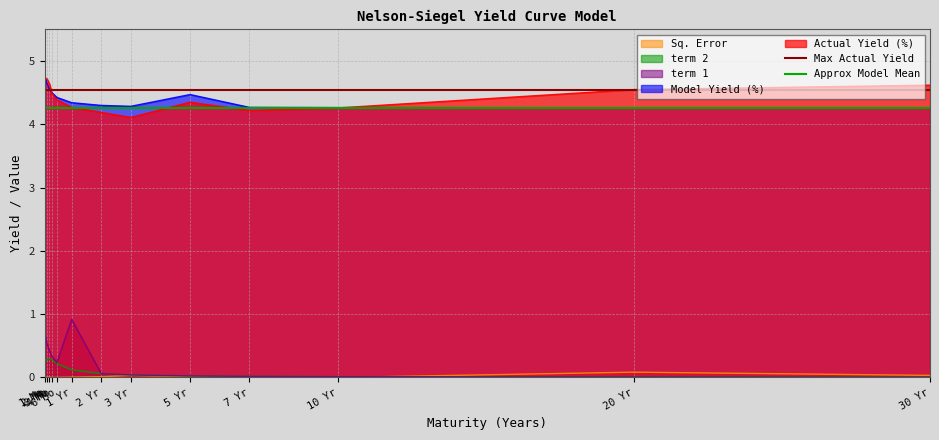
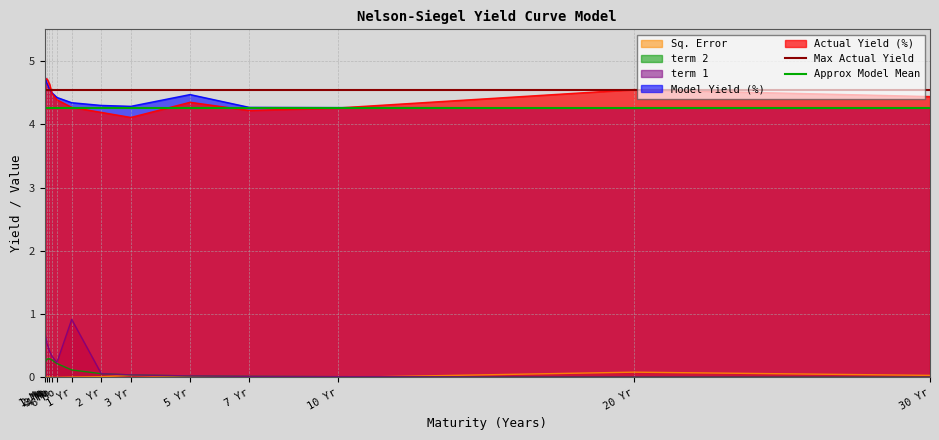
  {
    "Sq. Error": {
      "1 Mo": 0.0,
      "2 Mo": 0.0,
      "3 Mo": 0.0,
      "4 Mo": 0.0,
      "6 Mo": 0.0,
      "1 Yr": 0.0,
      "2 Yr": 0.0,
      "20 Yr": 0.1
    },
    "term 2": {
      "1 Mo": 0.2,
      "2 Mo": 0.3,
      "3 Mo": 0.3,
      "4 Mo": 0.3,
      "1 Yr": 0.1
    },
    "term 1": {
      "1 Mo": 0.7,
      "2 Mo": 0.5,
      "3 Mo": 0.4,
      "4 Mo": 0.3,
      "1 Yr": 0.9
    },
    "Model Yield (%)": {
      "1 Mo": 4.8,
      "2 Mo": 4.6,
      "3 Mo": 4.6,
      "1 Yr": 4.3,
      "2 Yr": 4.3,
      "3 Yr": 4.3,
      "5 Yr": 4.5,
      "7 Yr": 4.3,
      "20 Yr": 4.3,
      "30 Yr": 4.3
    },
    "Actual Yield (%)": {
      "1 Mo": 4.7,
      "2 Mo": 4.7,
      "3 Mo": 4.6,
      "1 Yr": 4.3,
      "2 Yr": 4.2,
      "3 Yr": 4.1,
      "5 Yr": 4.4,
      "7 Yr": 4.2,
      "20 Yr": 4.6,
-     "30 Yr": 4.6
+     "30 Yr": 4.4
    }
  }
